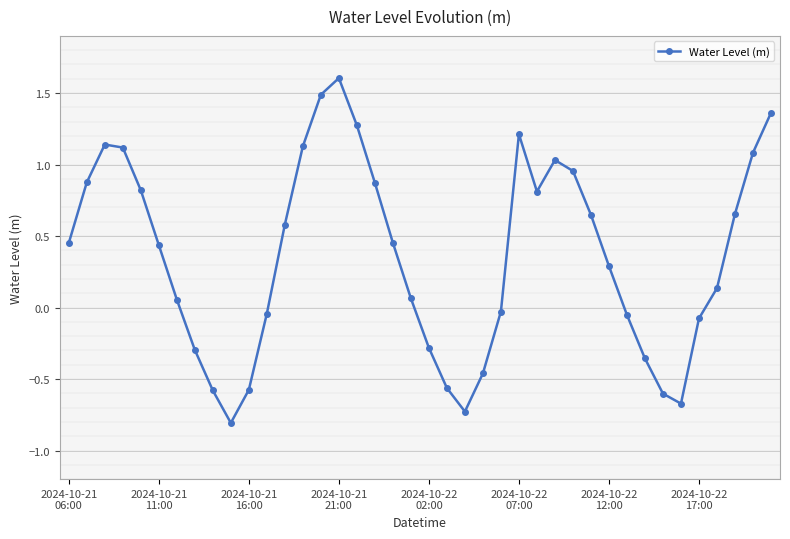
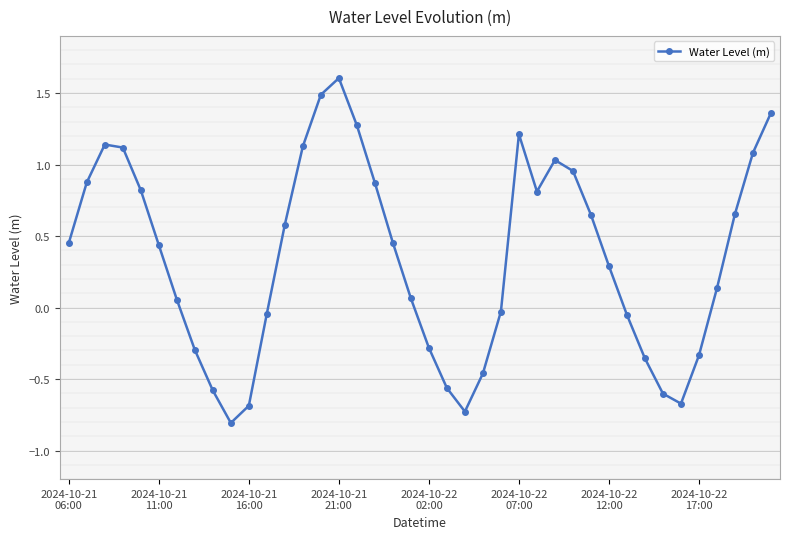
  {
    "Water Level (m)": {
      "2024-10-21 06:00": 0.45,
      "2024-10-21 11:00": 0.44,
-     "2024-10-21 16:00": -0.58,
+     "2024-10-21 16:00": -0.69,
      "2024-10-21 21:00": 1.60,
      "2024-10-22 02:00": -0.28,
      "2024-10-22 07:00": 1.21,
      "2024-10-22 12:00": 0.29,
-     "2024-10-22 17:00": -0.08
+     "2024-10-22 17:00": -0.33
    }
  }
